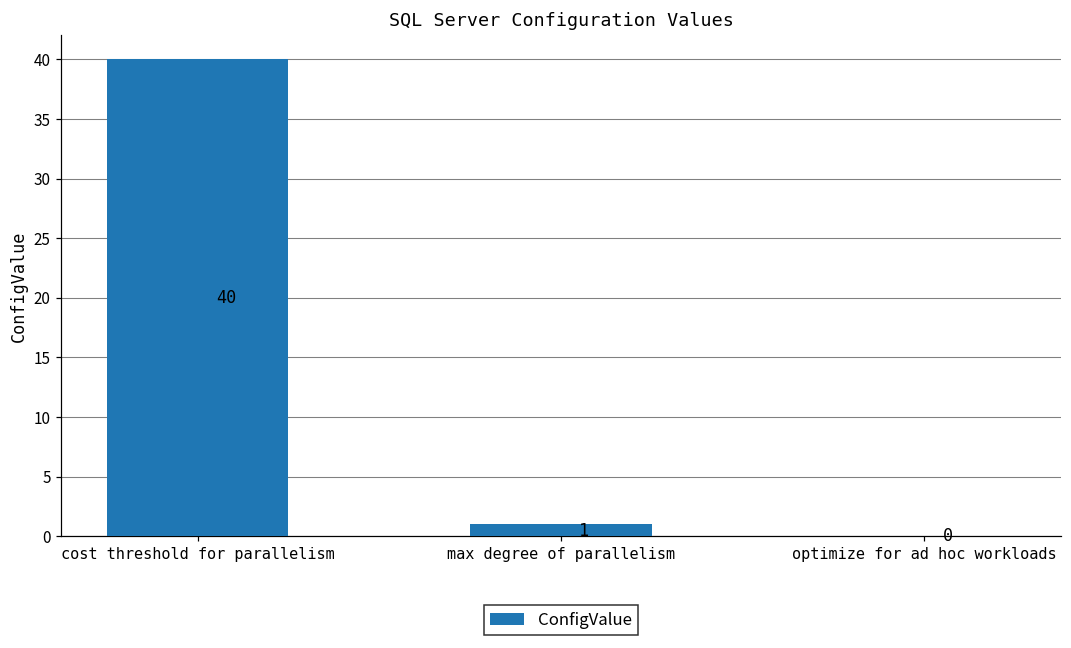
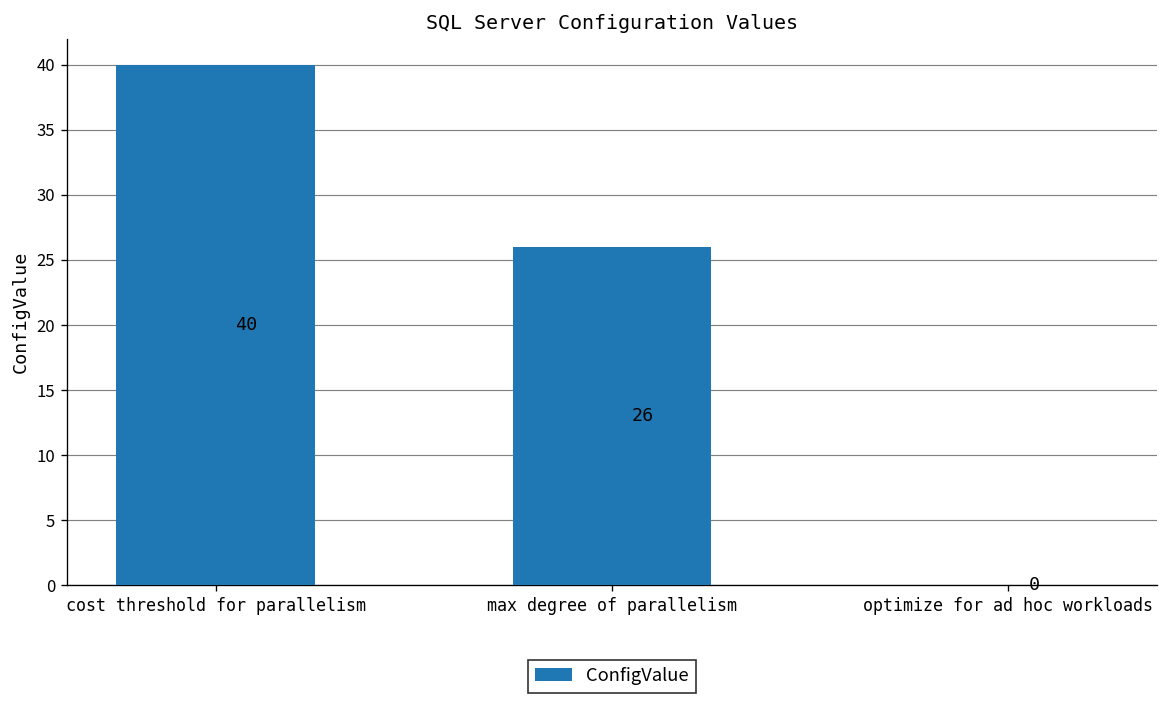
  {
    "cost threshold for parallelism": 40,
-   "max degree of parallelism": 1,
+   "max degree of parallelism": 26,
    "optimize for ad hoc workloads": 0
  }
